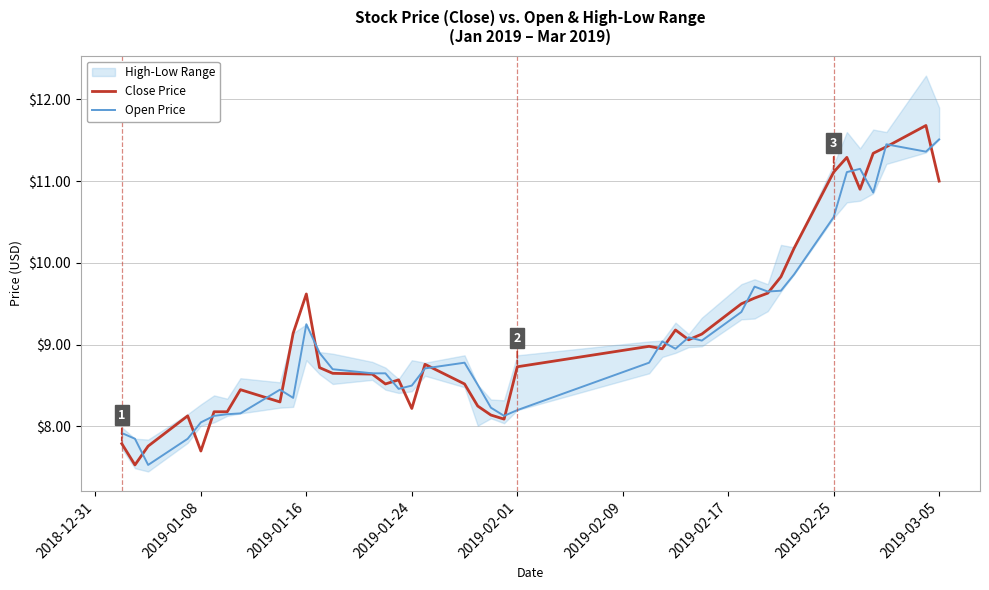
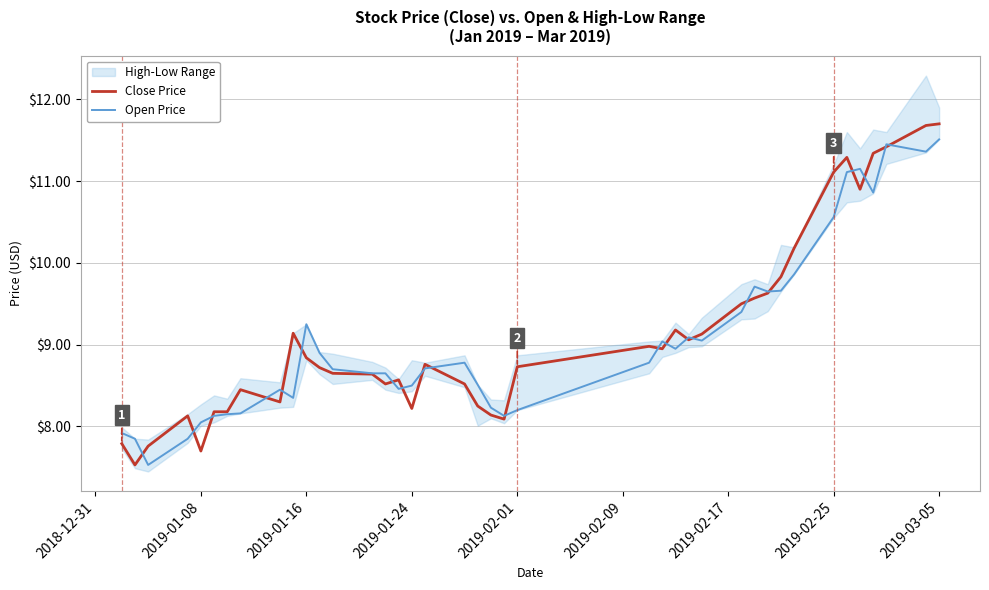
  {
    "Close Price": {
      "2019-01-08": "$7.7",
-     "2019-01-16": "$9.6",
+     "2019-01-16": "$8.8",
      "2019-01-24": "$8.2",
      "2019-02-01": "$8.7",
      "2019-02-25": "$11.1",
-     "2019-03-05": "$11.0"
+     "2019-03-05": "$11.7"
    }
  }
